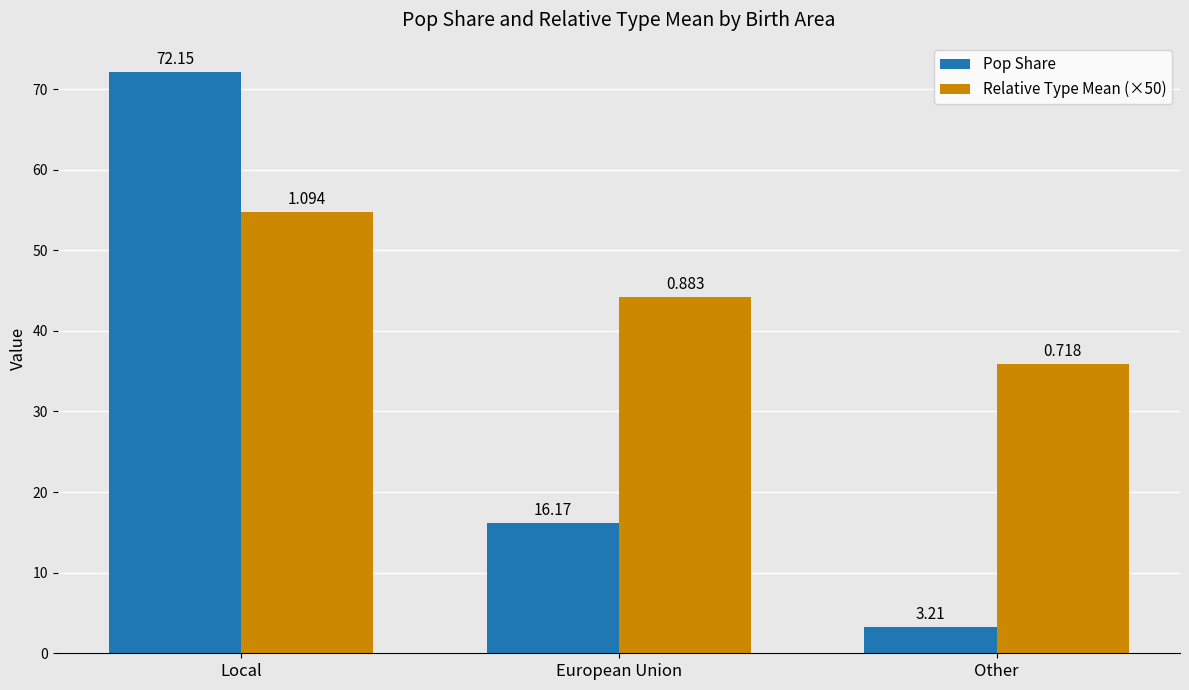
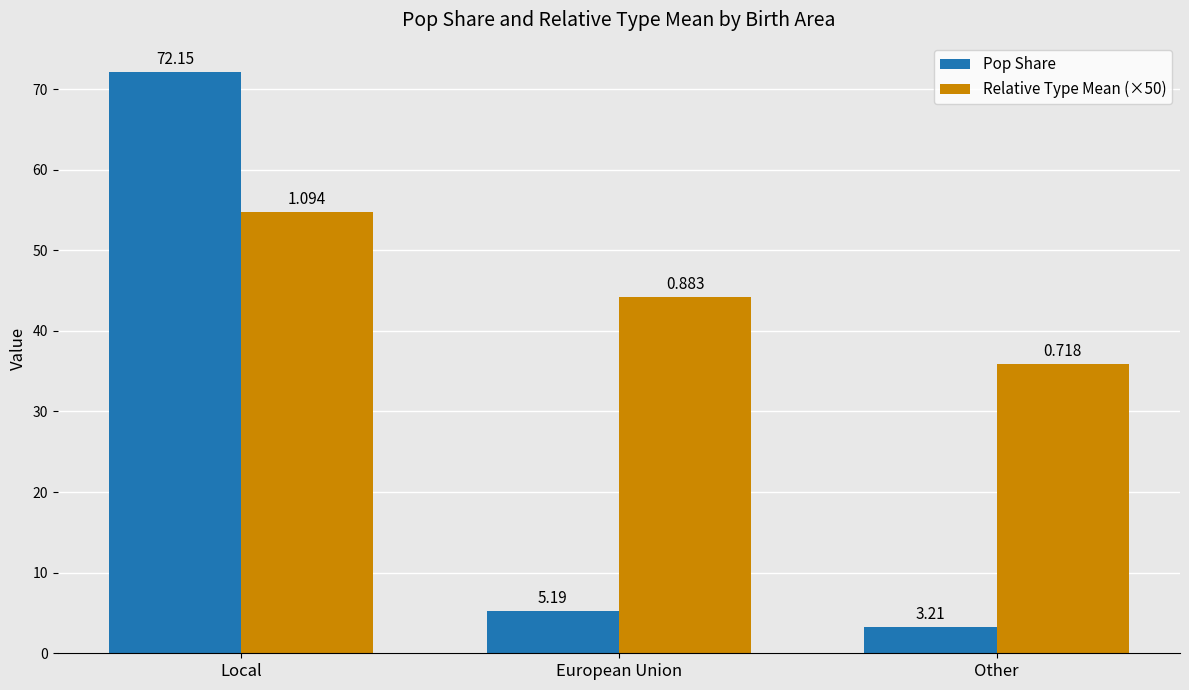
  {
    "Pop Share": {
      "Local": 72.15,
-     "European Union": 16.17,
+     "European Union": 5.19,
      "Other": 3.21
    }
  }
